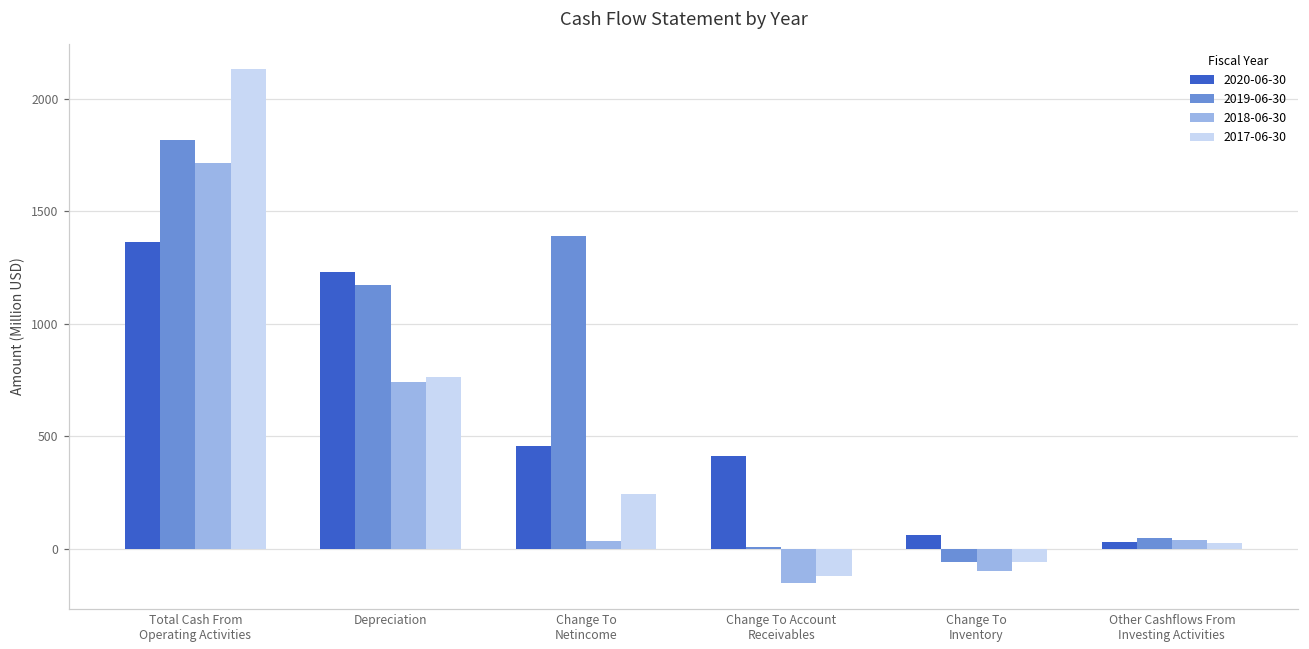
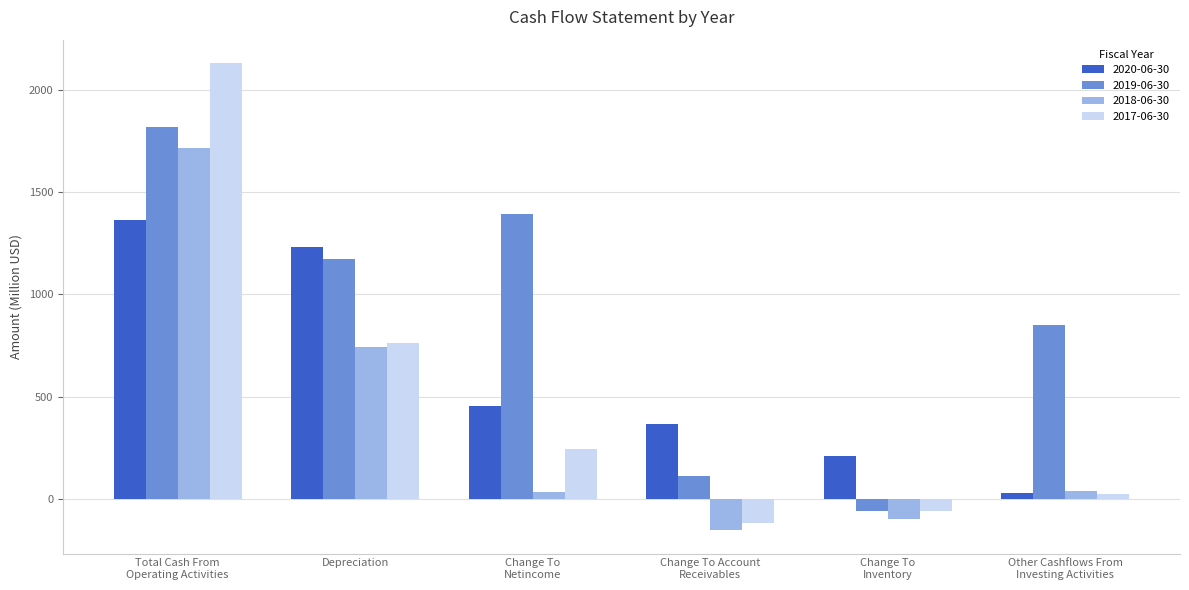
  {
    "2020-06-30": {
      "Total Cash From Operating Activities": 1370,
      "Depreciation": 1230,
      "Change To Netincome": 460,
-     "Change To Account Receivables": 410,
-     "Change To Inventory": 60,
+     "Change To Account Receivables": 370,
+     "Change To Inventory": 210,
      "Other Cashflows From Investing Activities": 30
    },
    "2019-06-30": {
      "Total Cash From Operating Activities": 1820,
      "Depreciation": 1170,
      "Change To Netincome": 1390,
-     "Change To Account Receivables": 10,
+     "Change To Account Receivables": 110,
      "Change To Inventory": -60,
-     "Other Cashflows From Investing Activities": 50
+     "Other Cashflows From Investing Activities": 850
    }
  }
